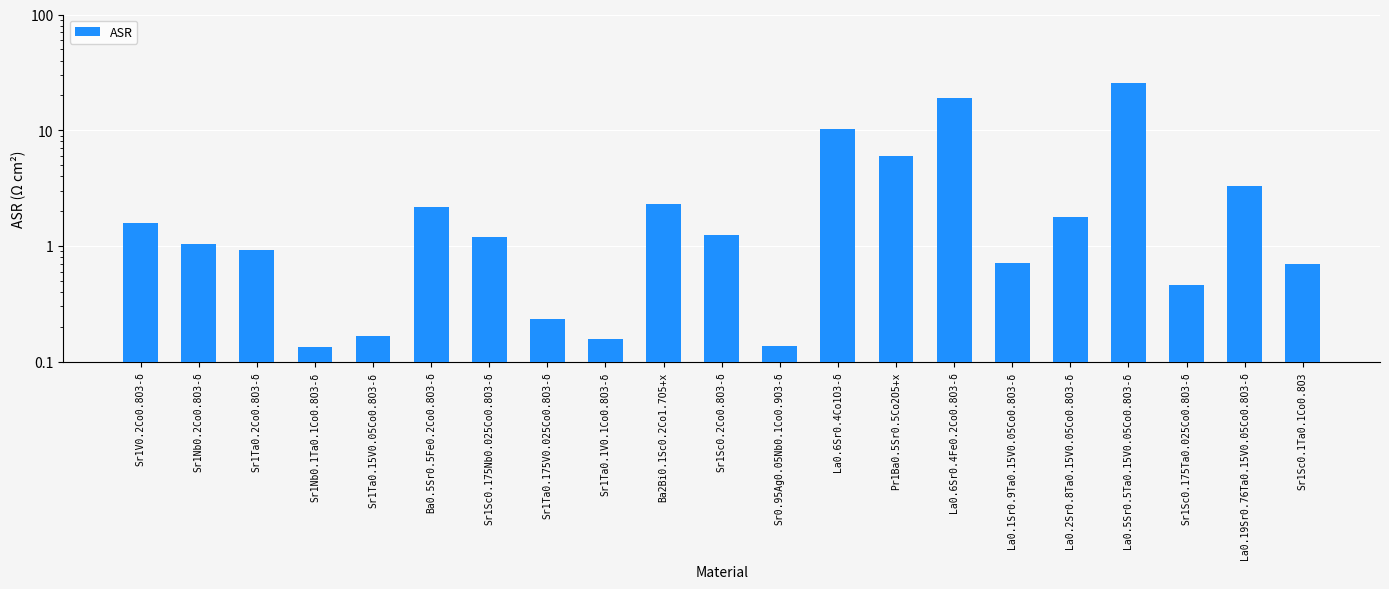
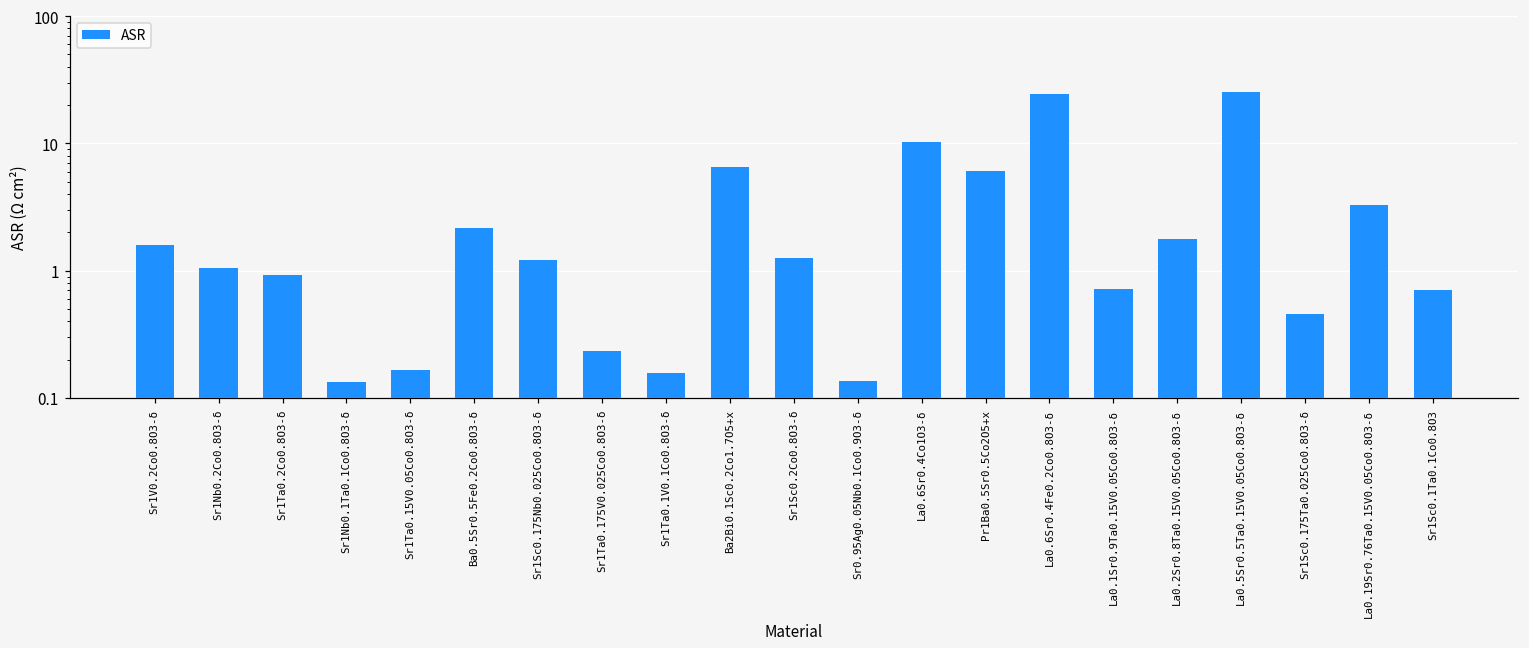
  {
    "Sr1V0.2Co0.8O3-δ": 1.6,
    "Sr1Nb0.2Co0.8O3-δ": 1.0,
    "Sr1Ta0.2Co0.8O3-δ": 0.9,
    "Sr1Nb0.1Ta0.1Co0.8O3-δ": 0.13,
    "Sr1Ta0.15V0.05Co0.8O3-δ": 0.17,
    "Ba0.5Sr0.5Fe0.2Co0.8O3-δ": 2.2,
    "Sr1Sc0.175Nb0.025Co0.8O3-δ": 1.2,
    "Sr1Ta0.175V0.025Co0.8O3-δ": 0.23,
    "Sr1Ta0.1V0.1Co0.8O3-δ": 0.16,
-   "Ba2Bi0.1Sc0.2Co1.7O5+x": 2.3,
+   "Ba2Bi0.1Sc0.2Co1.7O5+x": 7,
    "Sr1Sc0.2Co0.8O3-δ": 1.3,
    "Sr0.95Ag0.05Nb0.1Co0.9O3-δ": 0.14,
    "La0.6Sr0.4Co1O3-δ": 10,
    "Pr1Ba0.5Sr0.5Co2O5+x": 6,
-   "La0.6Sr0.4Fe0.2Co0.8O3-δ": 19,
+   "La0.6Sr0.4Fe0.2Co0.8O3-δ": 24,
    "La0.1Sr0.9Ta0.15V0.05Co0.8O3-δ": 0.7,
    "La0.2Sr0.8Ta0.15V0.05Co0.8O3-δ": 1.8,
    "La0.5Sr0.5Ta0.15V0.05Co0.8O3-δ": 26,
    "Sr1Sc0.175Ta0.025Co0.8O3-δ": 0.46,
    "La0.19Sr0.76Ta0.15V0.05Co0.8O3-δ": 3.3,
    "Sr1Sc0.1Ta0.1Co0.8O3": 0.7
  }
